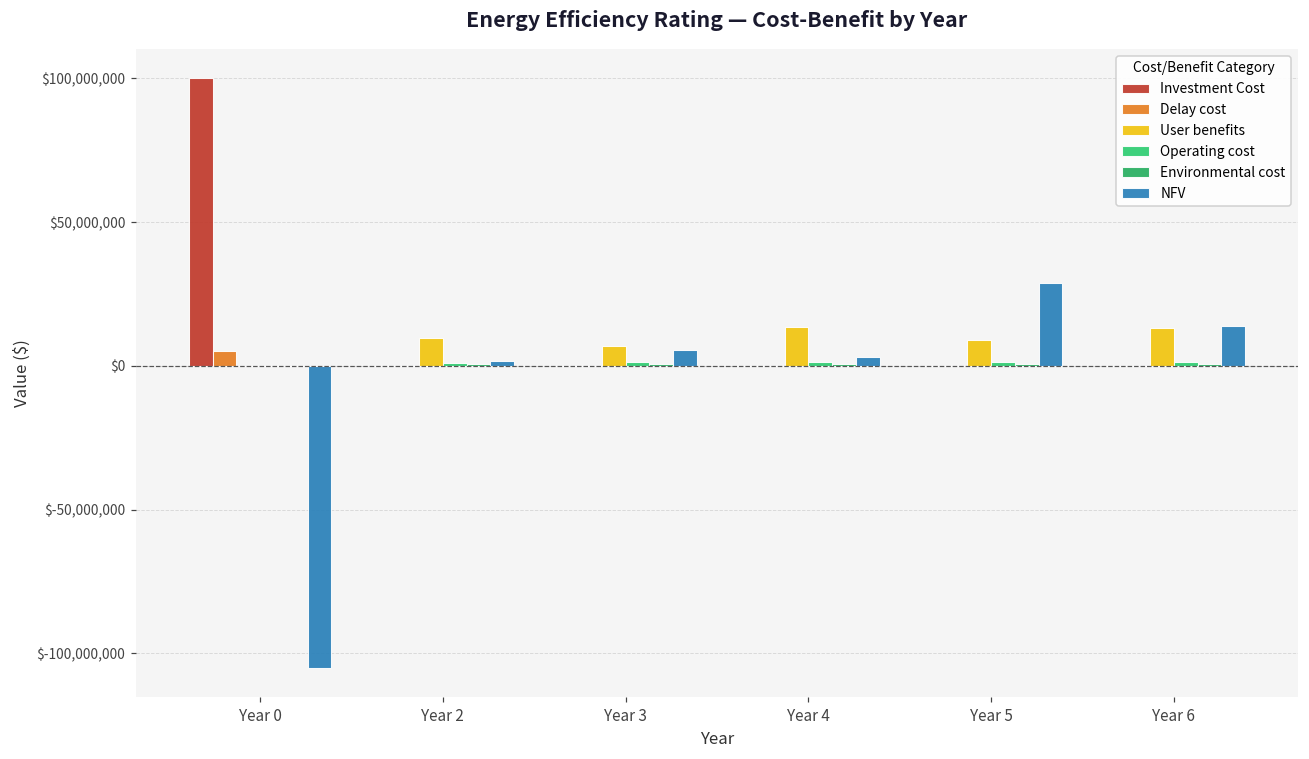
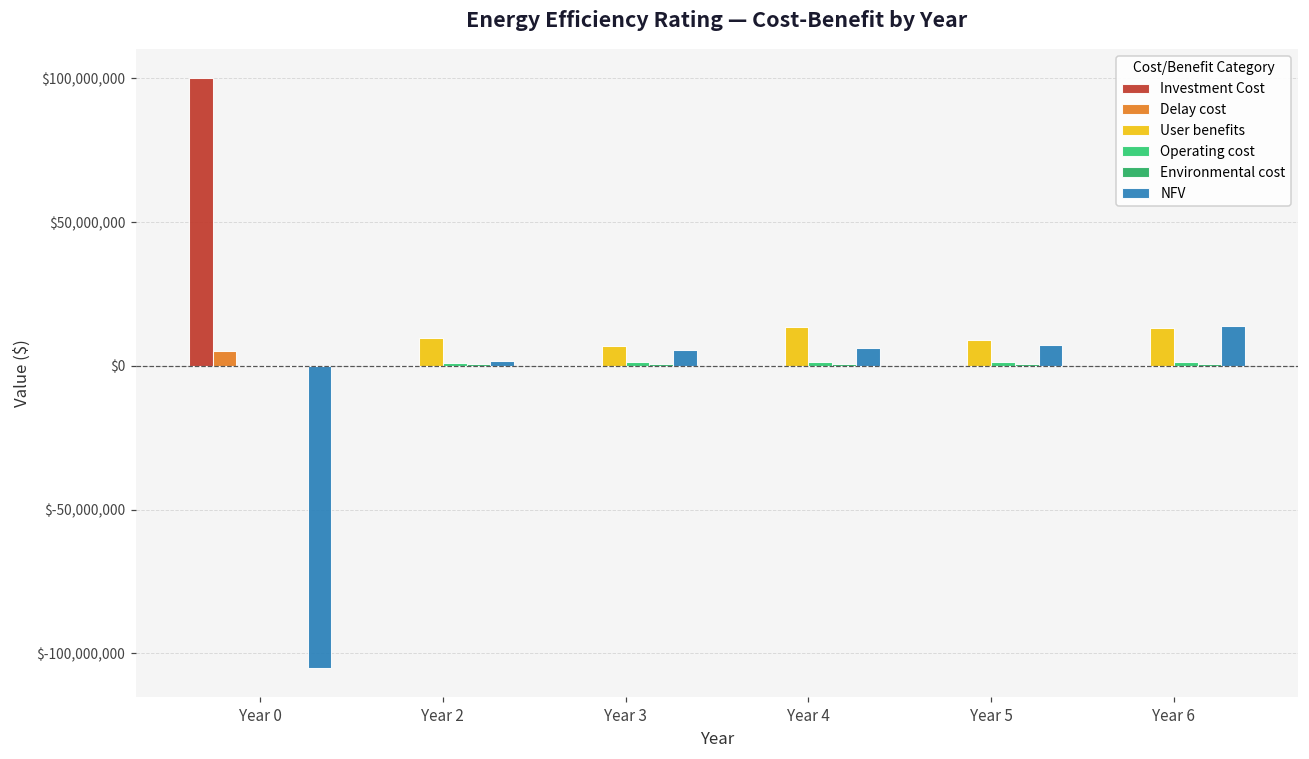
  {
    "Investment Cost": {
      "Year 0": "$100,000,000",
      "Year 2": "$0",
      "Year 3": "$0",
      "Year 4": "$0",
      "Year 5": "$0",
      "Year 6": "$0"
    },
    "Delay cost": {
      "Year 0": "$5,000,000",
      "Year 2": "$0",
      "Year 3": "$0",
      "Year 4": "$0",
      "Year 5": "$0",
      "Year 6": "$0"
    },
    "User benefits": {
      "Year 0": "$0",
      "Year 2": "$10,000,000",
      "Year 3": "$7,000,000",
      "Year 4": "$13,000,000",
      "Year 5": "$9,000,000",
      "Year 6": "$13,000,000"
    },
    "NFV": {
      "Year 0": "$-105,000,000",
      "Year 2": "$2,000,000",
      "Year 3": "$5,000,000",
-     "Year 4": "$3,000,000",
-     "Year 5": "$29,000,000",
+     "Year 4": "$6,000,000",
+     "Year 5": "$7,000,000",
      "Year 6": "$14,000,000"
    }
  }
